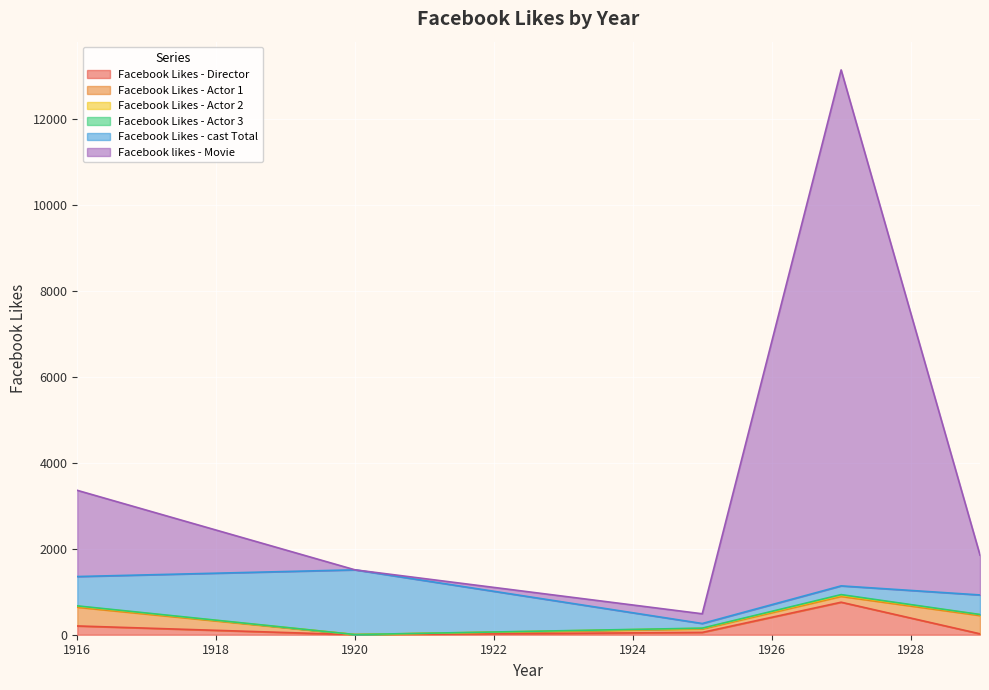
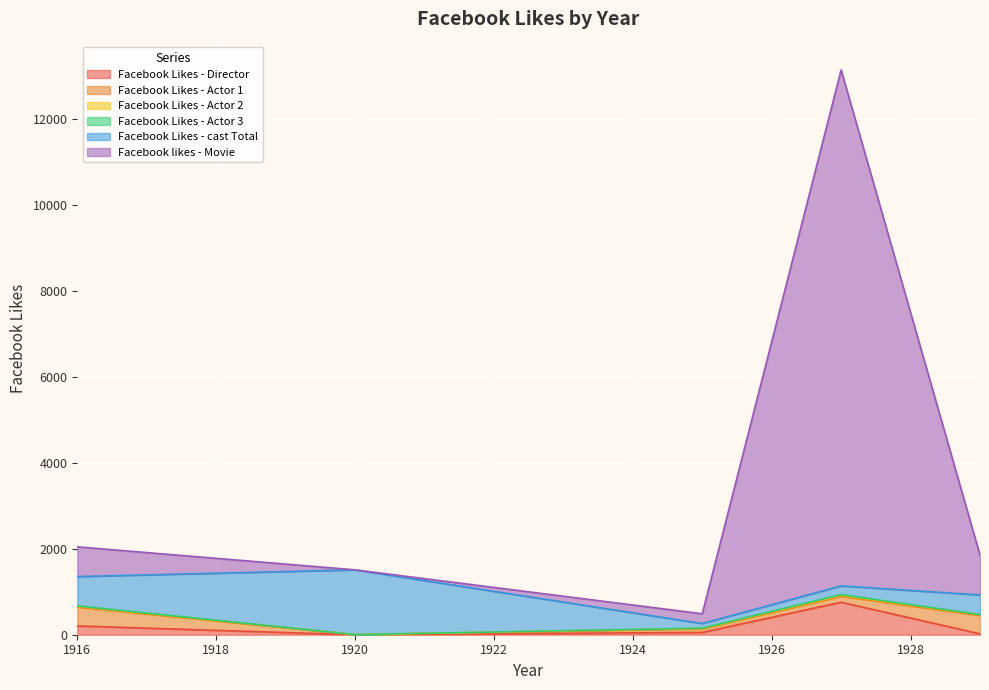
  {
    "Facebook Likes - cast Total": {
      "1916": 700
    },
    "Facebook likes - Movie": {
-     "1916": 2000
+     "1916": 700
    }
  }
